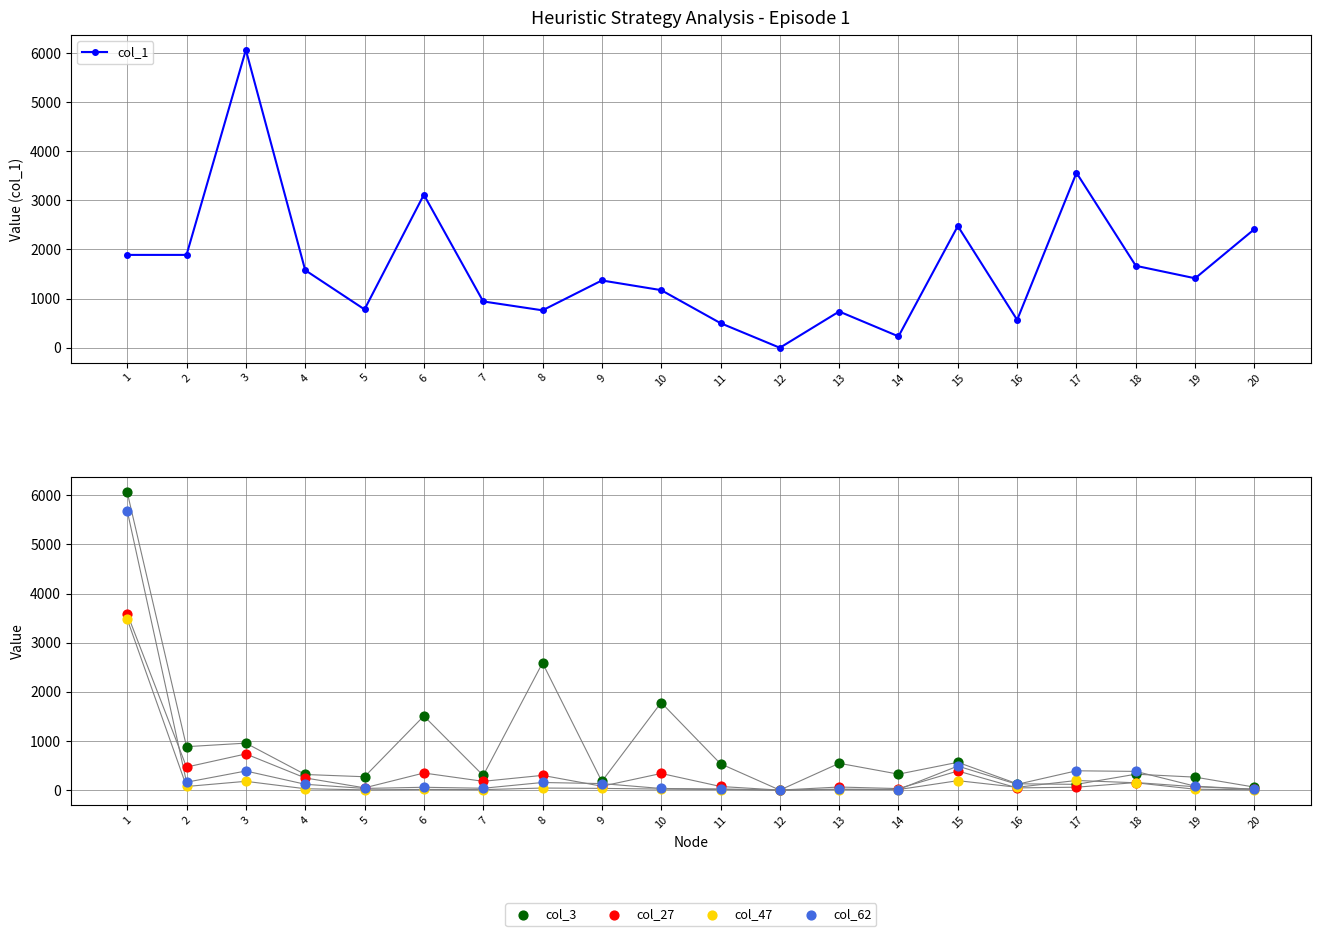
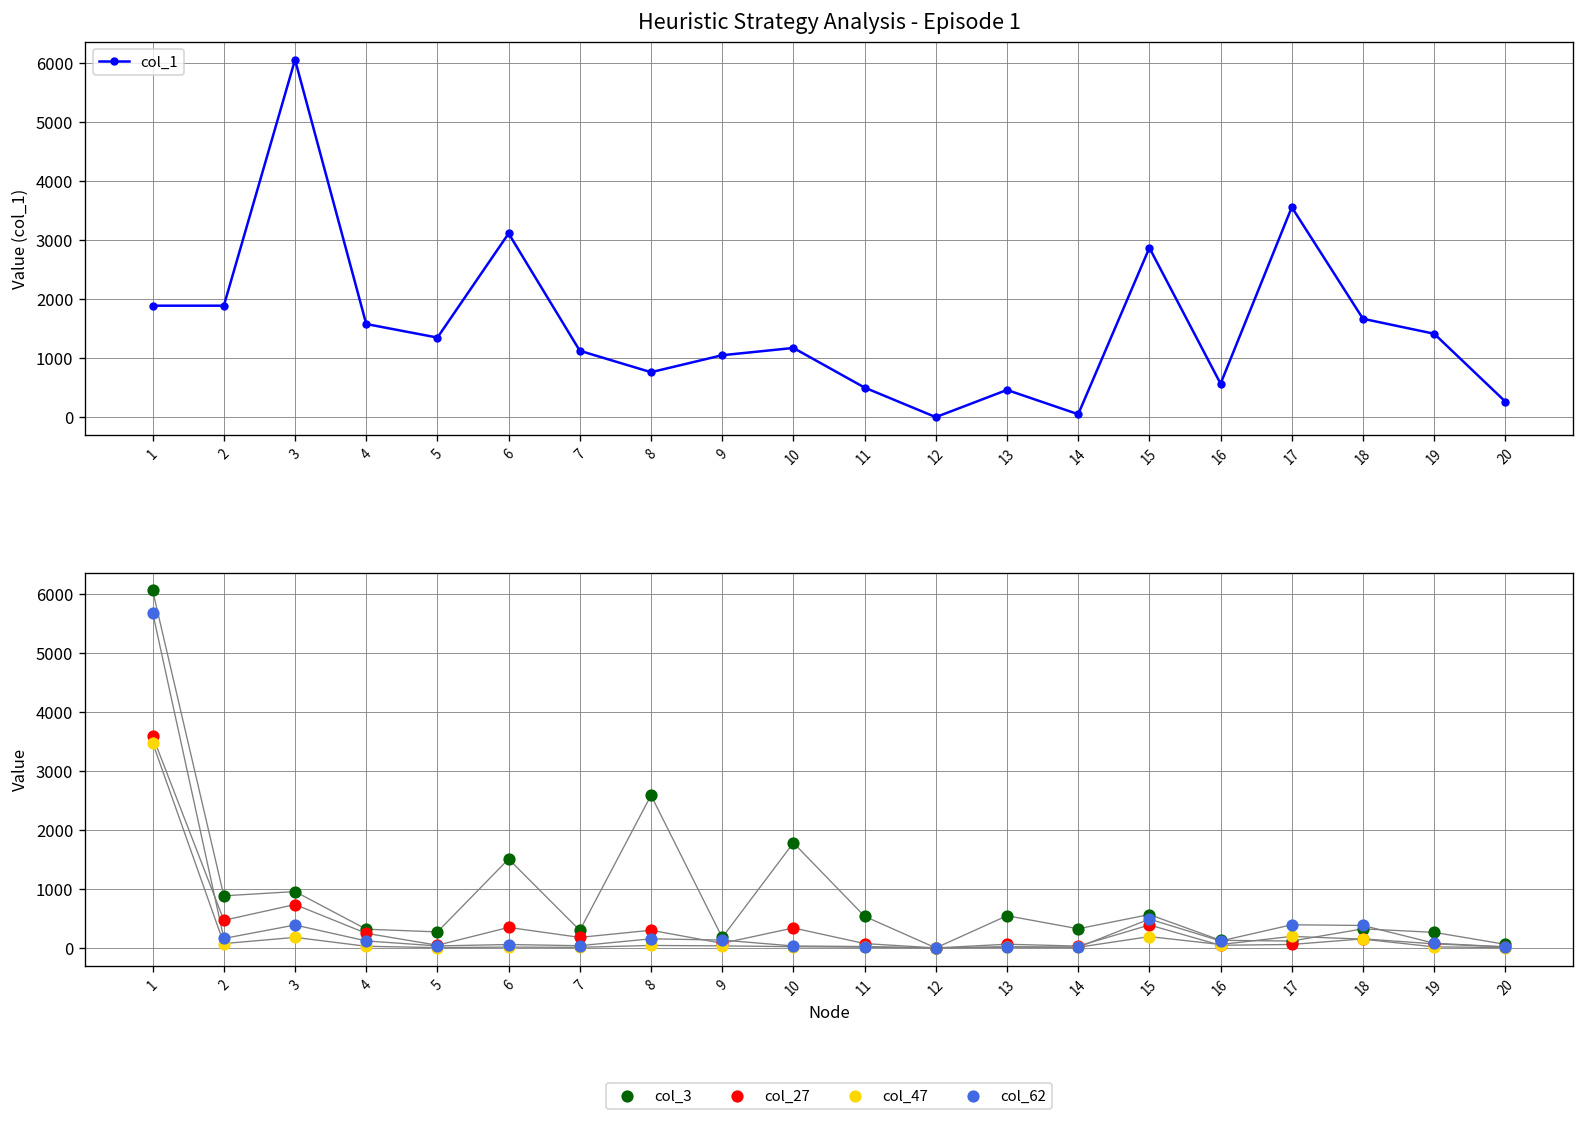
  {
    "Heuristic Strategy Analysis - Episode 1": {
      "1": 1900,
      "2": 1900,
      "3": 6100,
      "4": 1600,
-     "5": 800,
+     "5": 1300,
      "6": 3100,
-     "7": 900,
+     "7": 1100,
      "8": 800,
-     "9": 1400,
+     "9": 1100,
      "10": 1200,
      "11": 500,
      "12": 0,
-     "13": 700,
-     "14": 200,
-     "15": 2500,
+     "13": 500,
+     "14": 0,
+     "15": 2900,
      "16": 600,
      "17": 3600,
      "18": 1700,
      "19": 1400,
-     "20": 2400
+     "20": 300
    }
  }
